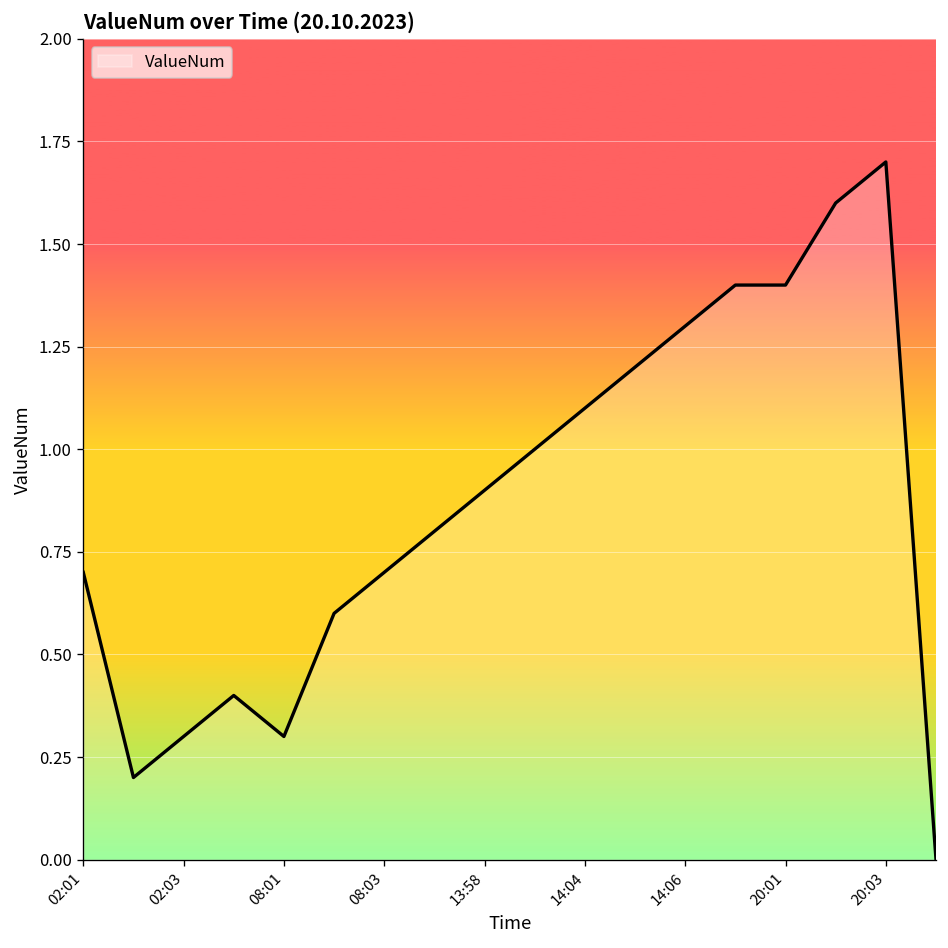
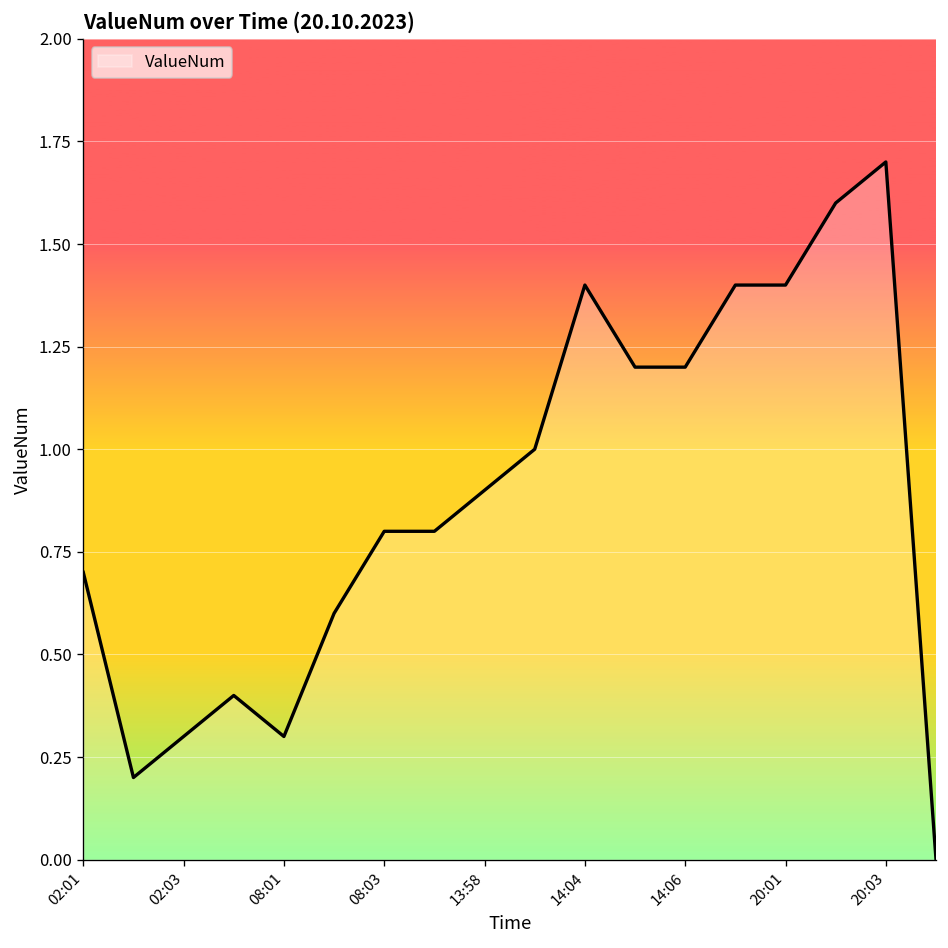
  {
    "02:01": 0.7,
    "02:03": 0.3,
    "08:01": 0.3,
-   "08:03": 0.7,
+   "08:03": 0.8,
    "13:58": 0.9,
-   "14:04": 1.1,
-   "14:06": 1.3,
+   "14:04": 1.4,
+   "14:06": 1.2,
    "20:01": 1.4,
    "20:03": 1.7
  }
